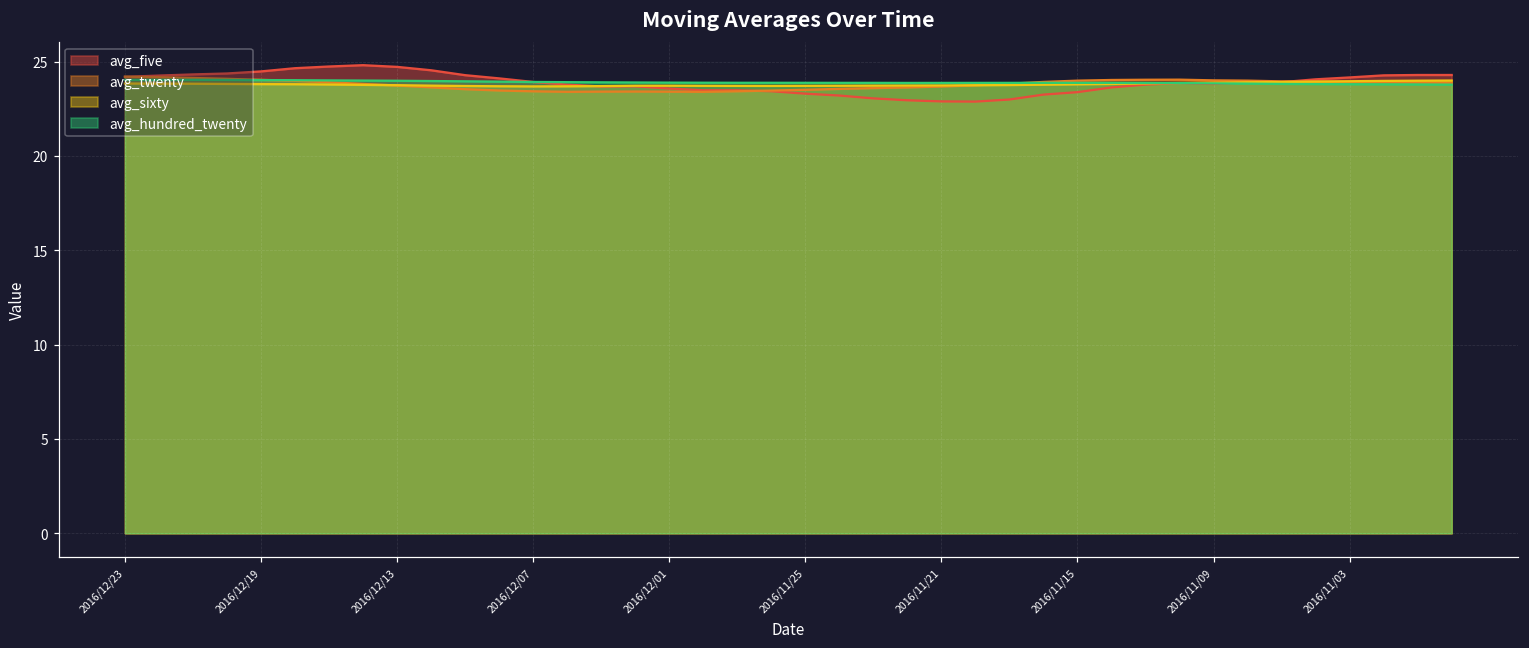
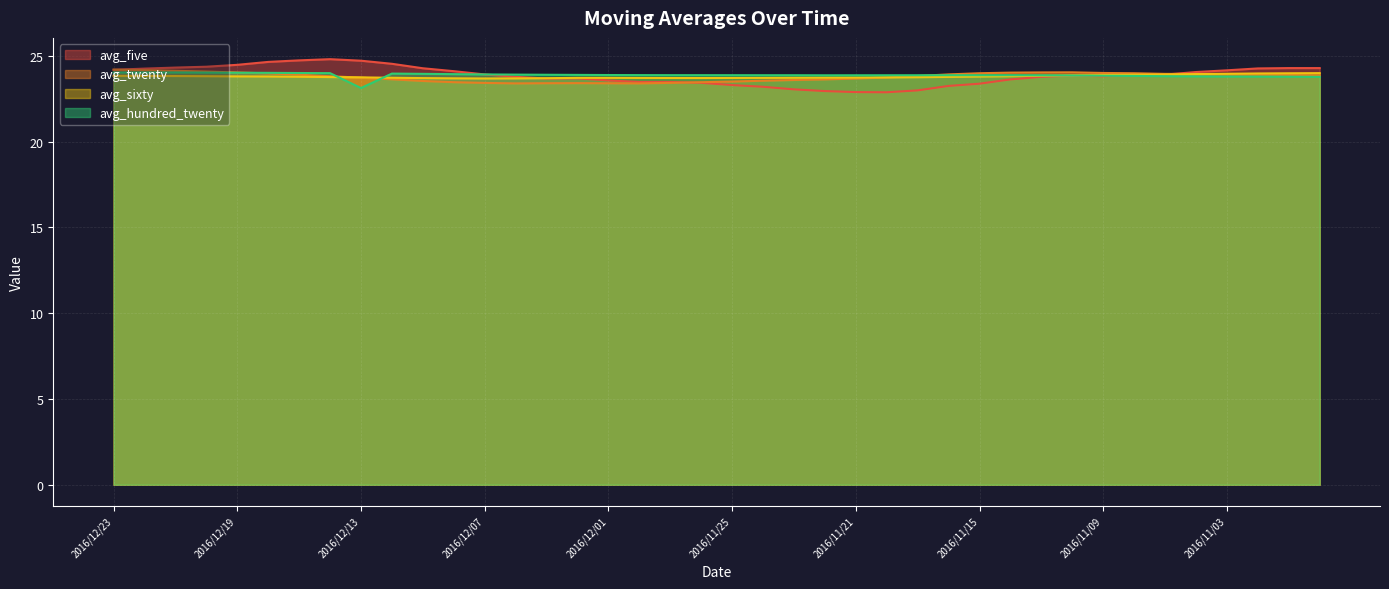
  {
    "avg_hundred_twenty": {
-     "2016/12/13": 24.0,
+     "2016/12/13": 23.1,
      "2016/12/01": 23.9,
      "2016/11/25": 23.9
    }
  }
